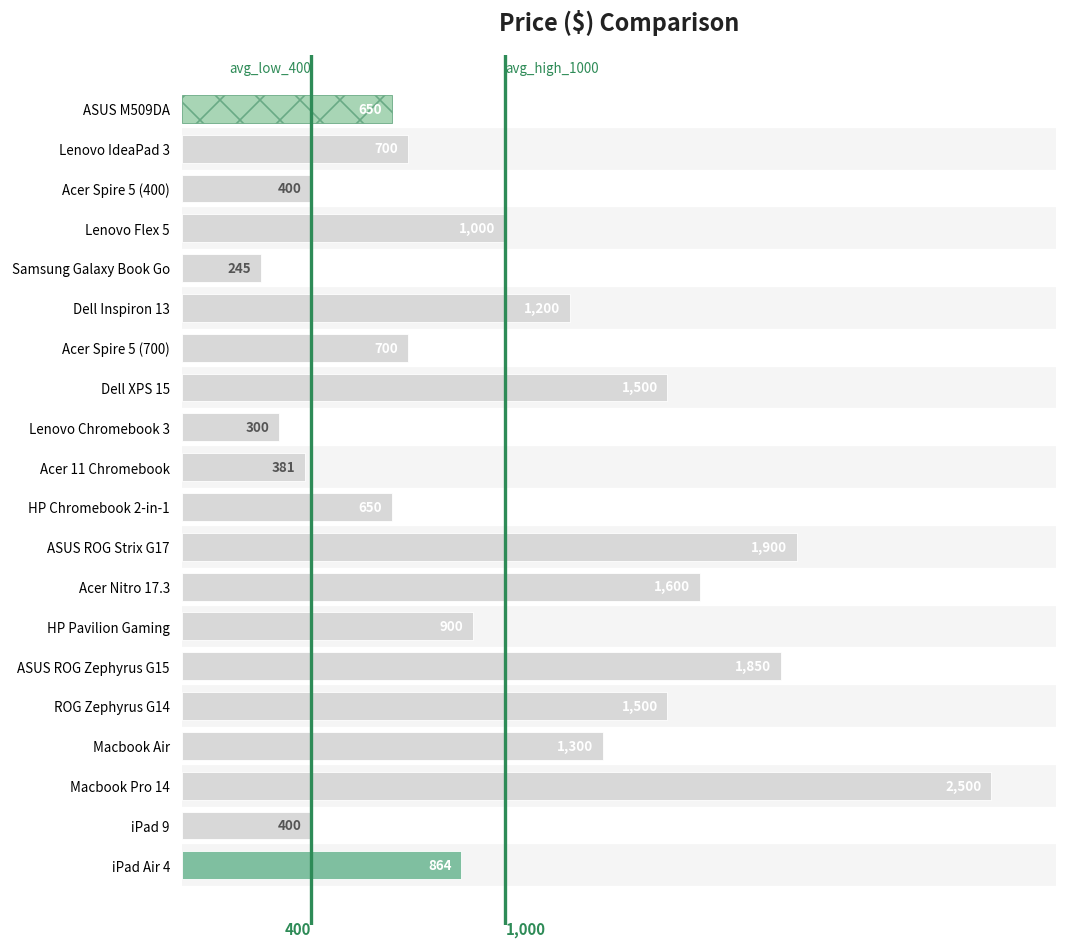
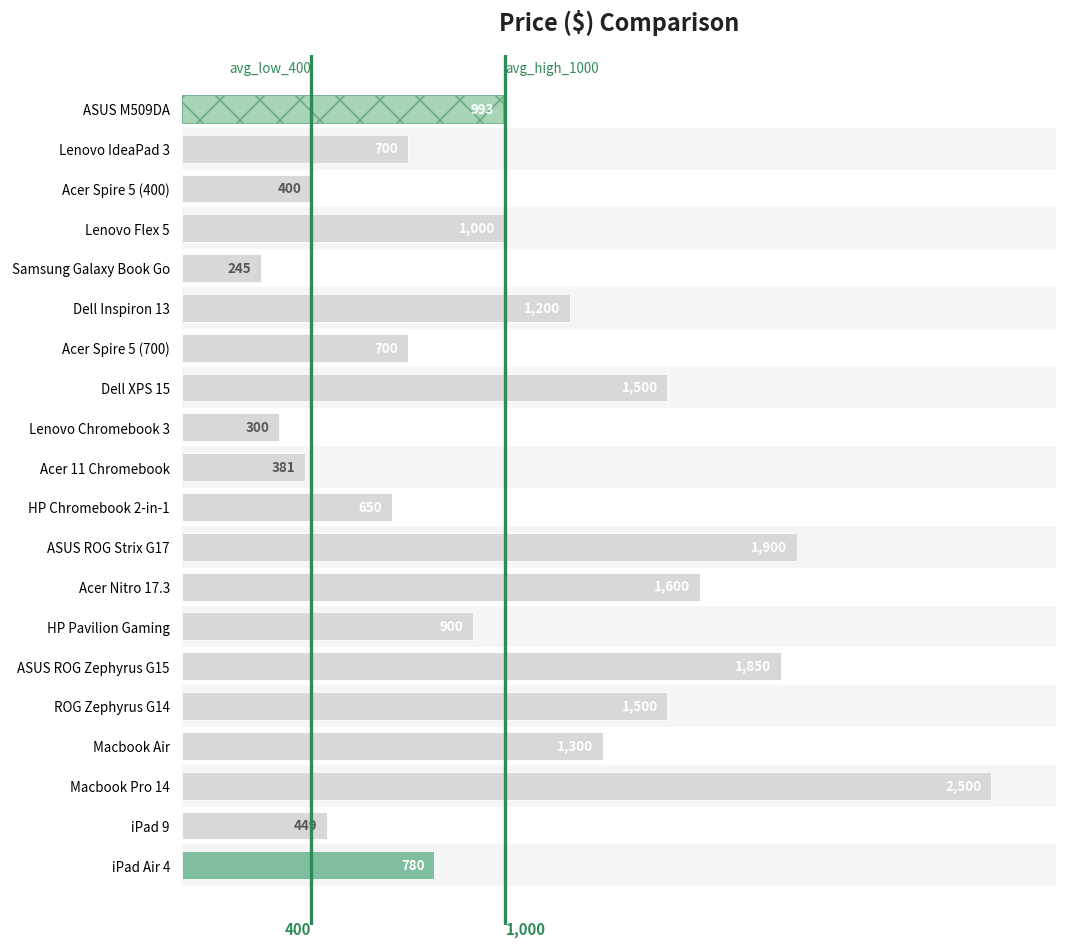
  {
-   "ASUS M509DA": 650,
+   "ASUS M509DA": 993,
    "Acer Spire 5 (400)": 400,
    "Samsung Galaxy Book Go": 245,
    "Lenovo Chromebook 3": 300,
    "Acer 11 Chromebook": 381,
-   "iPad 9": 400,
-   "iPad Air 4": 864
+   "iPad 9": 449,
+   "iPad Air 4": 780
  }
